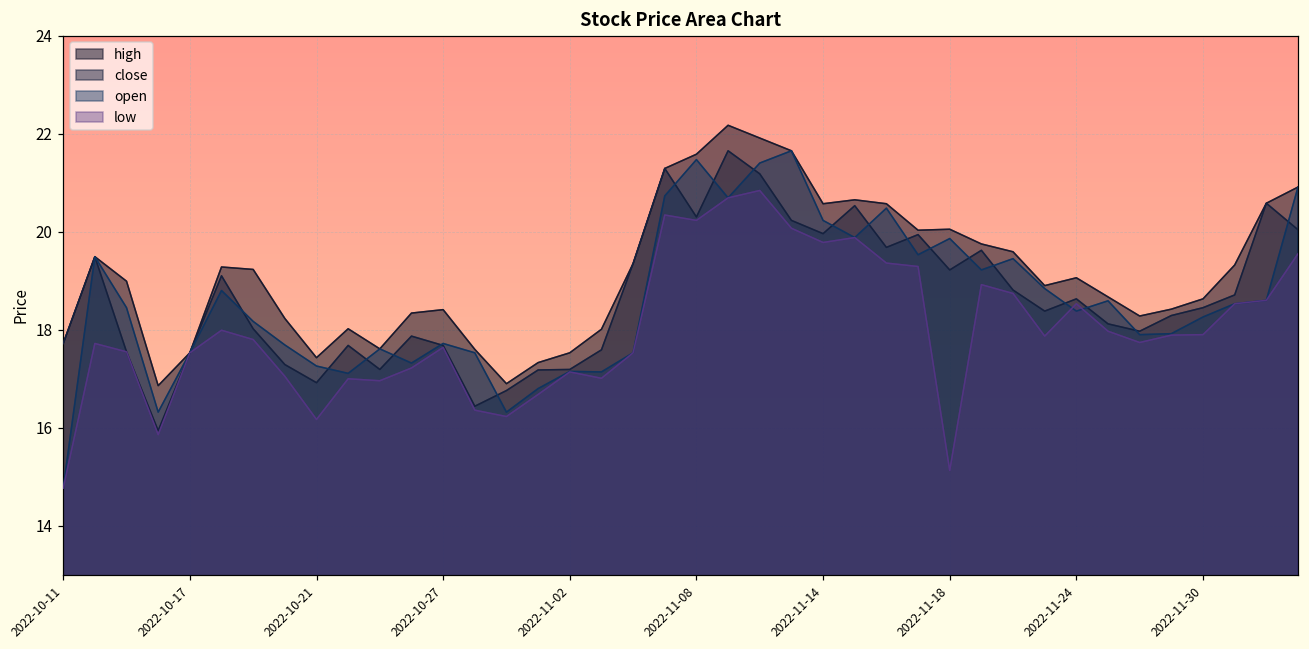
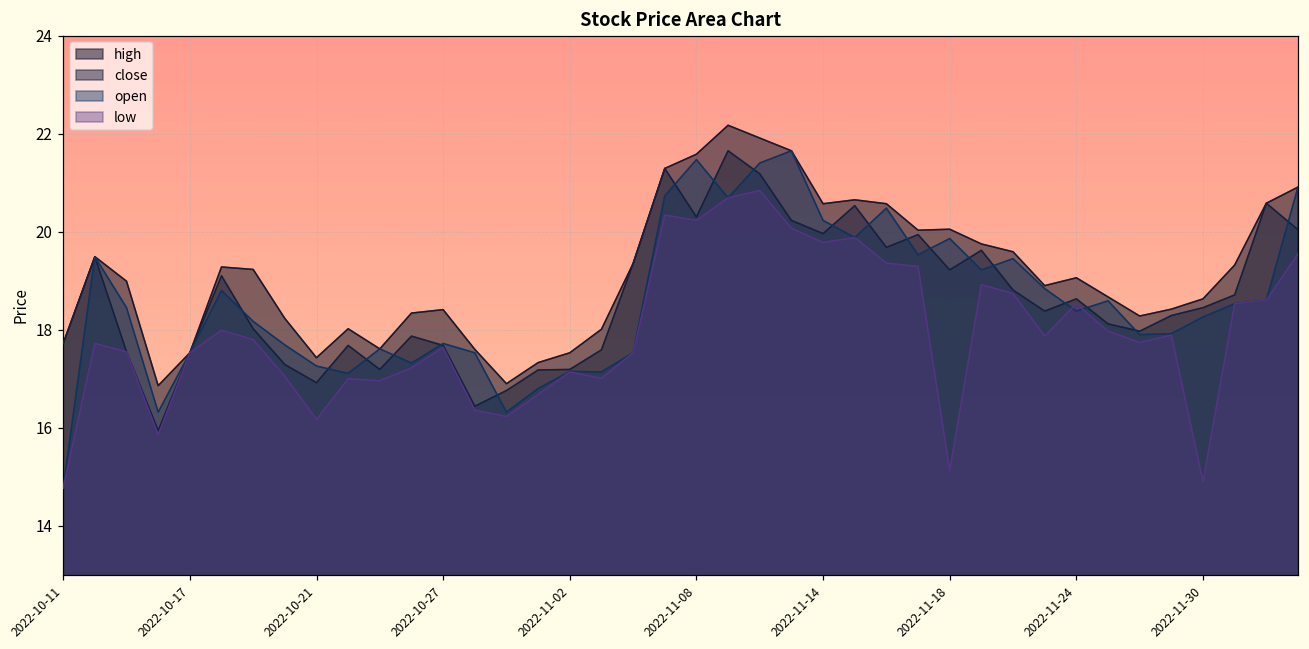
  {
    "low": {
      "2022-10-21": 16.2,
      "2022-11-08": 20.2,
      "2022-11-14": 19.8,
      "2022-11-18": 15.1,
      "2022-11-24": 18.5,
-     "2022-11-30": 17.9
+     "2022-11-30": 14.9
    }
  }
